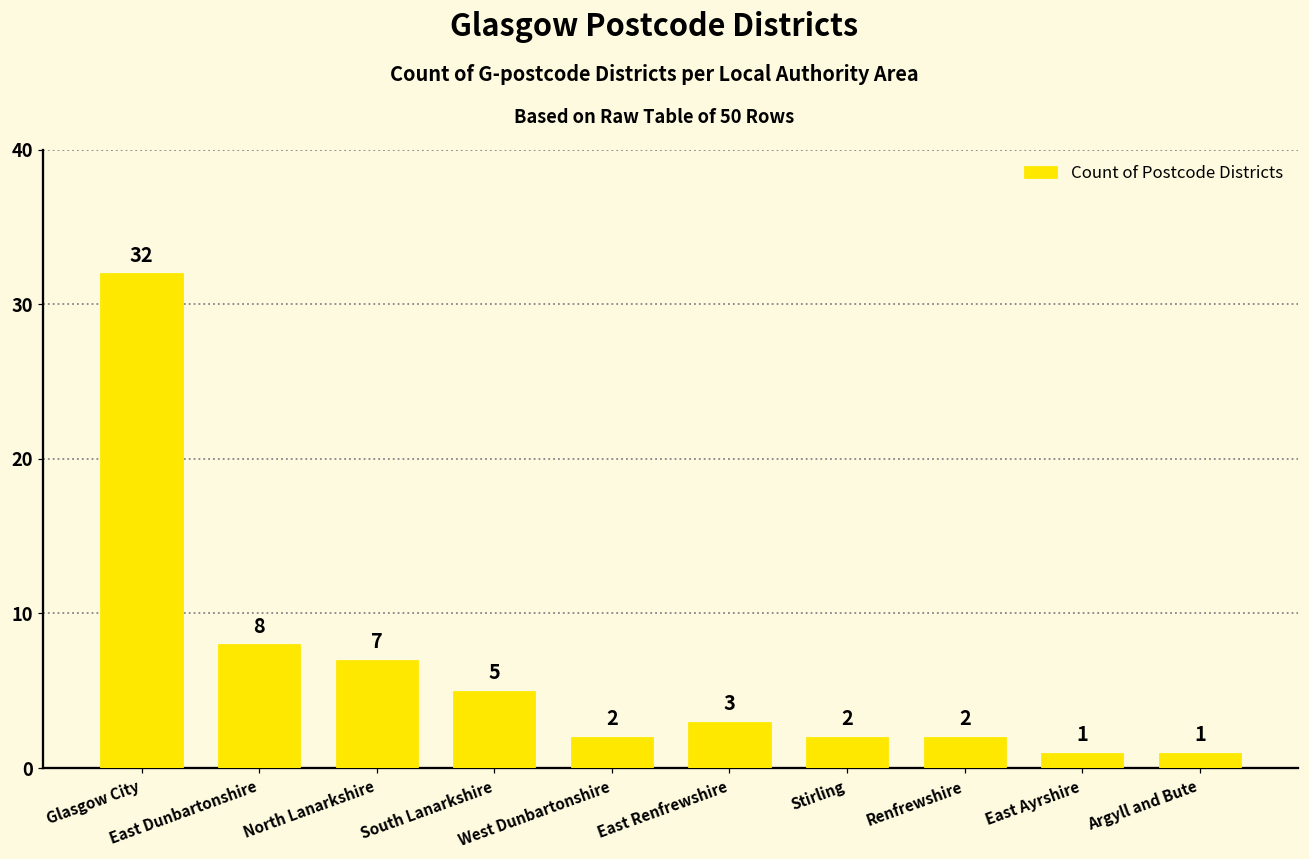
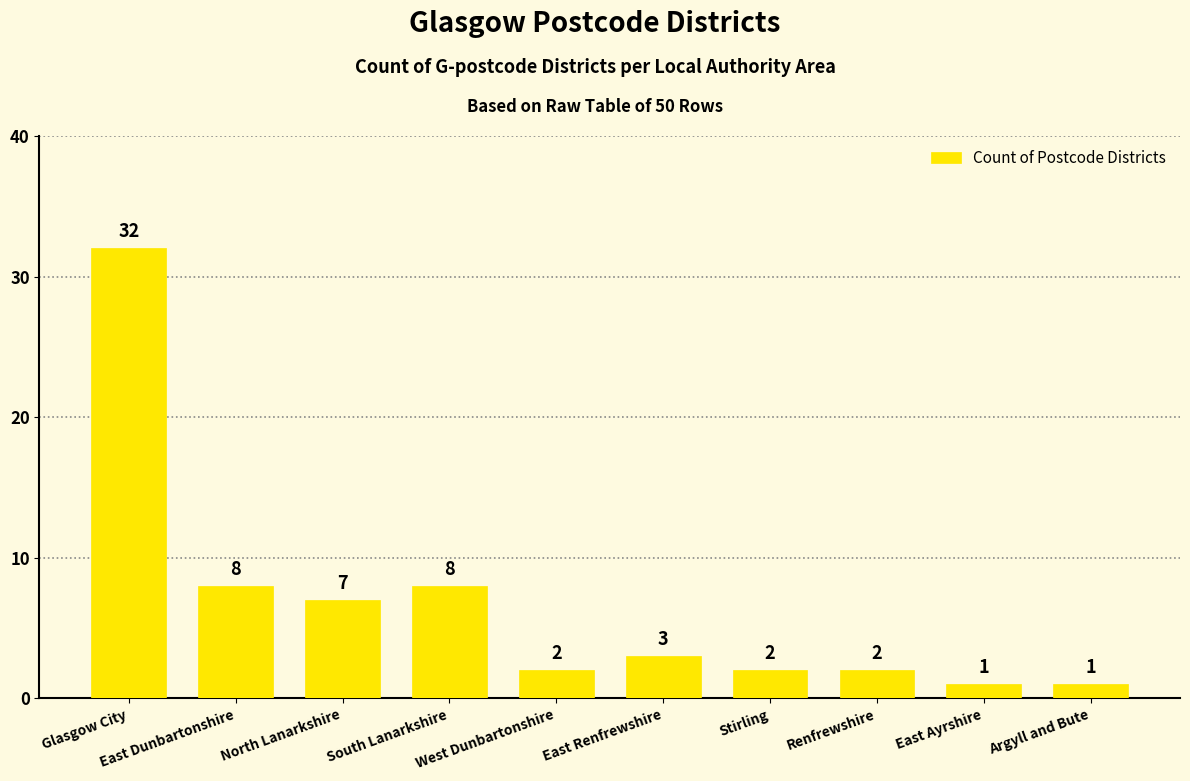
  {
    "Glasgow City": 32,
    "East Dunbartonshire": 8,
    "North Lanarkshire": 7,
-   "South Lanarkshire": 5,
+   "South Lanarkshire": 8,
    "West Dunbartonshire": 2,
    "East Renfrewshire": 3,
    "Stirling": 2,
    "Renfrewshire": 2,
    "East Ayrshire": 1,
    "Argyll and Bute": 1
  }
